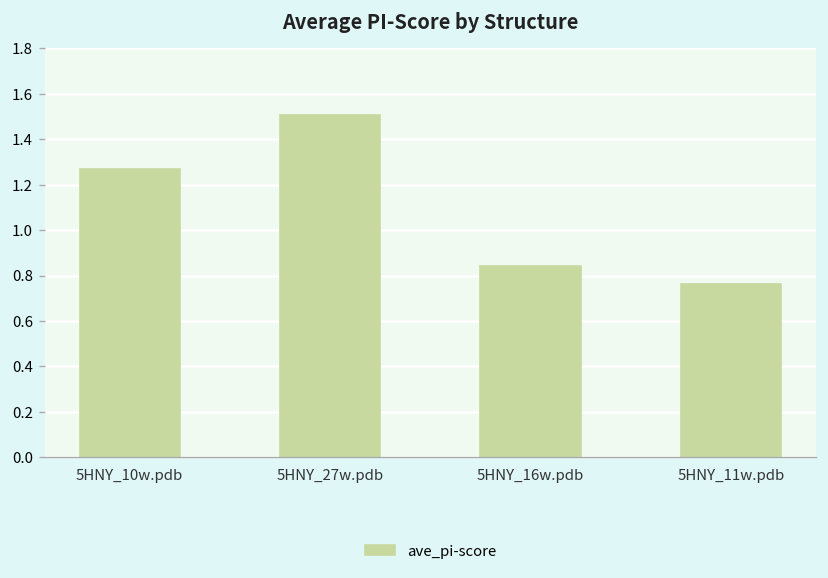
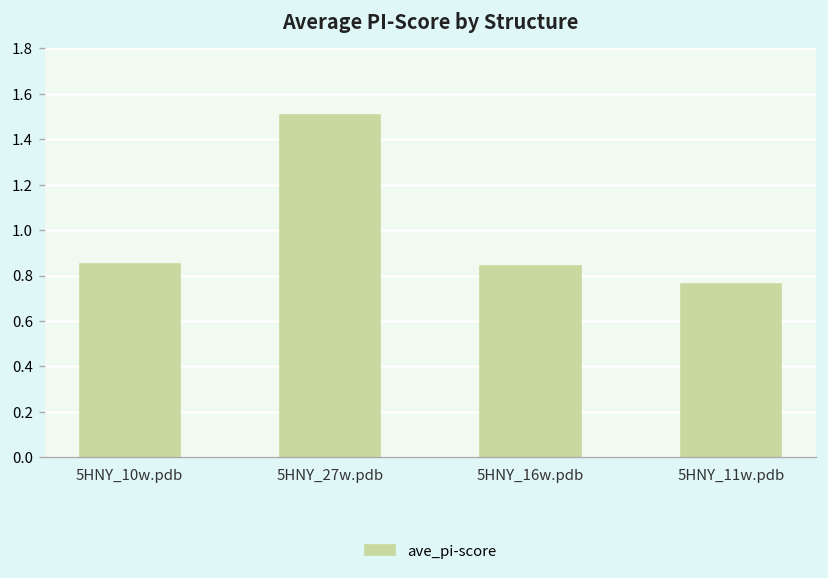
  {
-   "5HNY_10w.pdb": 1.27,
+   "5HNY_10w.pdb": 0.85,
    "5HNY_27w.pdb": 1.51,
    "5HNY_16w.pdb": 0.84,
    "5HNY_11w.pdb": 0.76
  }
